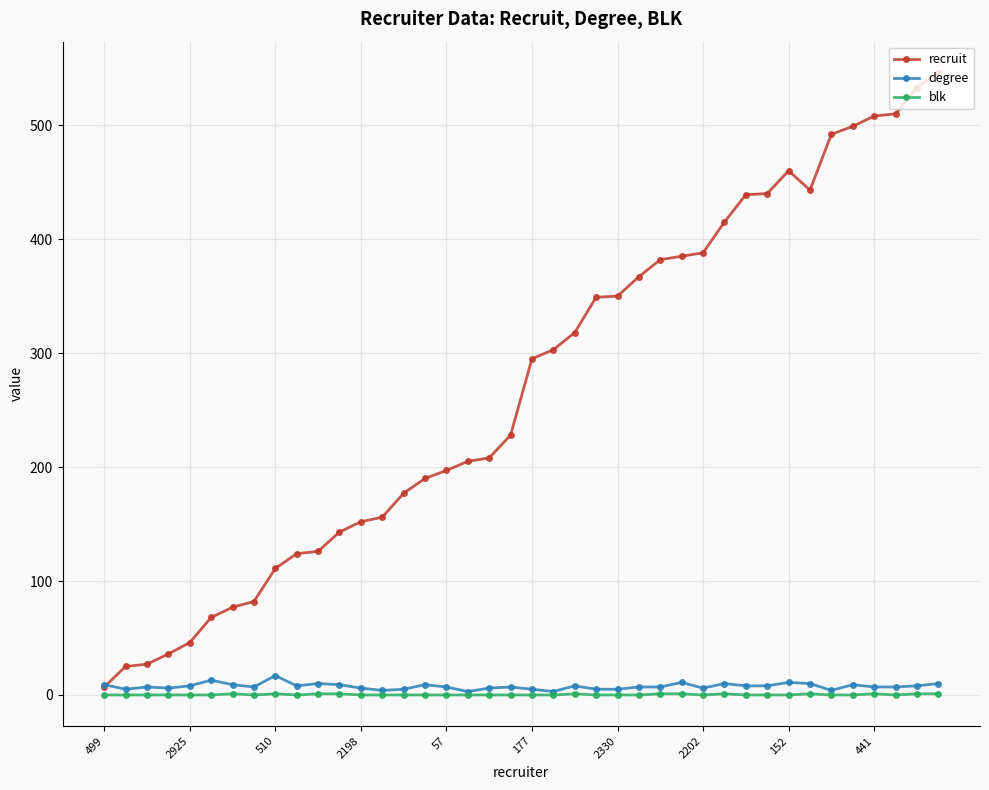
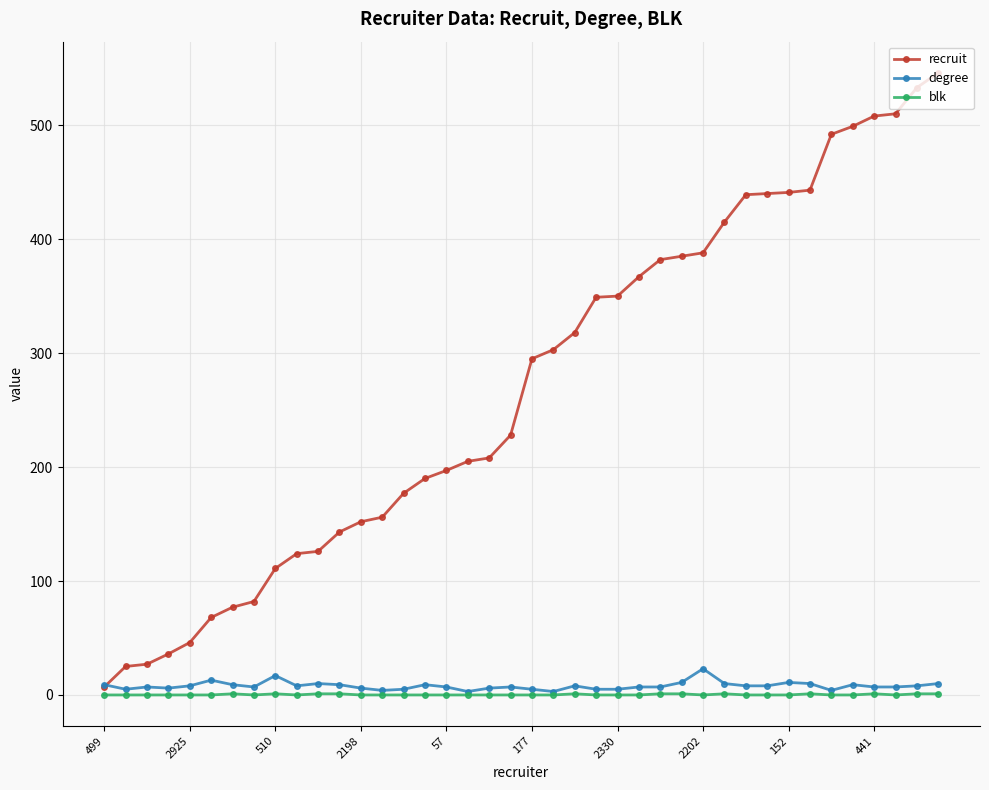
  {
    "recruit": {
      "2925": 46,
      "510": 111,
      "2198": 152,
      "57": 197,
      "177": 295,
      "2330": 350,
      "2202": 388,
-     "152": 460,
+     "152": 441,
      "441": 508
    },
    "degree": {
      "2925": 8,
      "510": 17,
      "2198": 6,
      "57": 7,
      "177": 5,
      "2330": 5,
-     "2202": 6,
+     "2202": 23,
      "152": 11,
      "441": 7
    },
    "blk": {
      "499": 0,
      "2925": 0,
      "510": 1,
      "2198": 0,
      "57": 0,
      "177": 0,
      "2330": 0,
      "2202": 0,
      "152": 0,
      "441": 1
    }
  }
